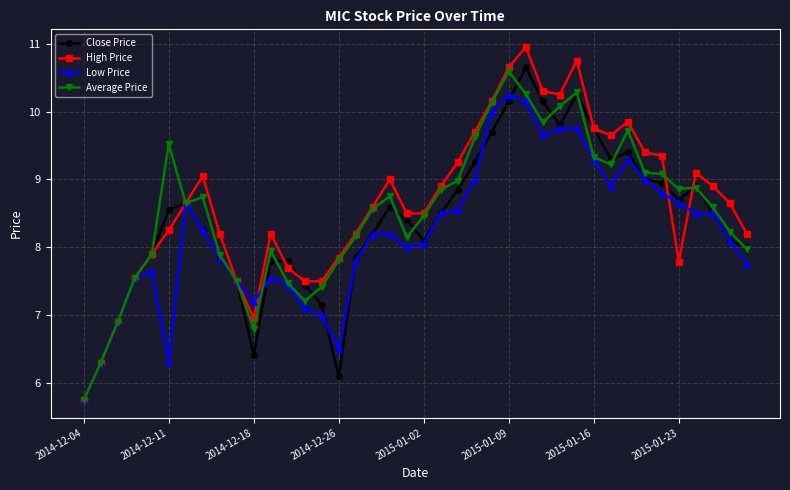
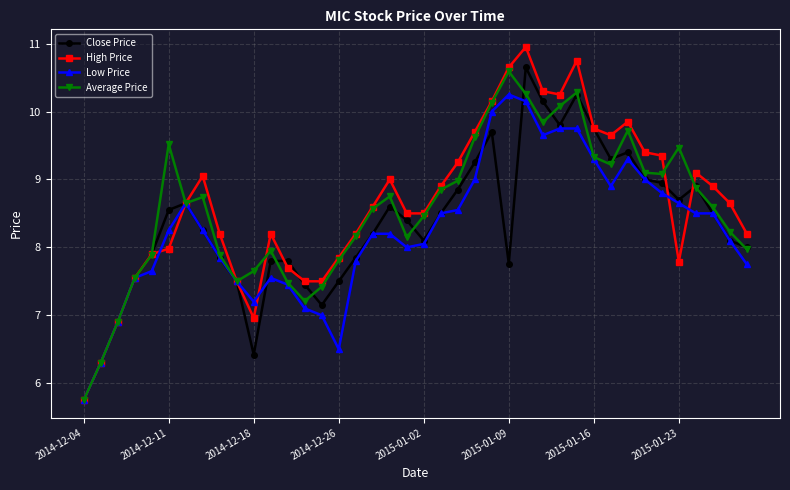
  {
    "Close Price": {
      "2014-12-11": 8.6,
      "2014-12-18": 6.4,
-     "2014-12-26": 6.1,
+     "2014-12-26": 7.5,
      "2015-01-02": 8.1,
-     "2015-01-09": 10.2,
+     "2015-01-09": 7.8,
      "2015-01-23": 8.7
    },
    "High Price": {
-     "2014-12-11": 8.3,
+     "2014-12-11": 8.0,
      "2014-12-18": 7.0,
      "2014-12-26": 7.9,
      "2015-01-02": 8.5,
      "2015-01-09": 10.7,
      "2015-01-23": 7.8
    },
    "Low Price": {
-     "2014-12-11": 6.3,
+     "2014-12-11": 8.3,
      "2014-12-18": 7.2,
      "2014-12-26": 6.5,
      "2015-01-02": 8.1,
      "2015-01-09": 10.3,
      "2015-01-23": 8.7
    },
    "Average Price": {
      "2014-12-11": 9.5,
-     "2014-12-18": 6.8,
+     "2014-12-18": 7.7,
      "2014-12-26": 7.8,
      "2015-01-02": 8.5,
      "2015-01-09": 10.6,
-     "2015-01-23": 8.9
+     "2015-01-23": 9.5
    }
  }
